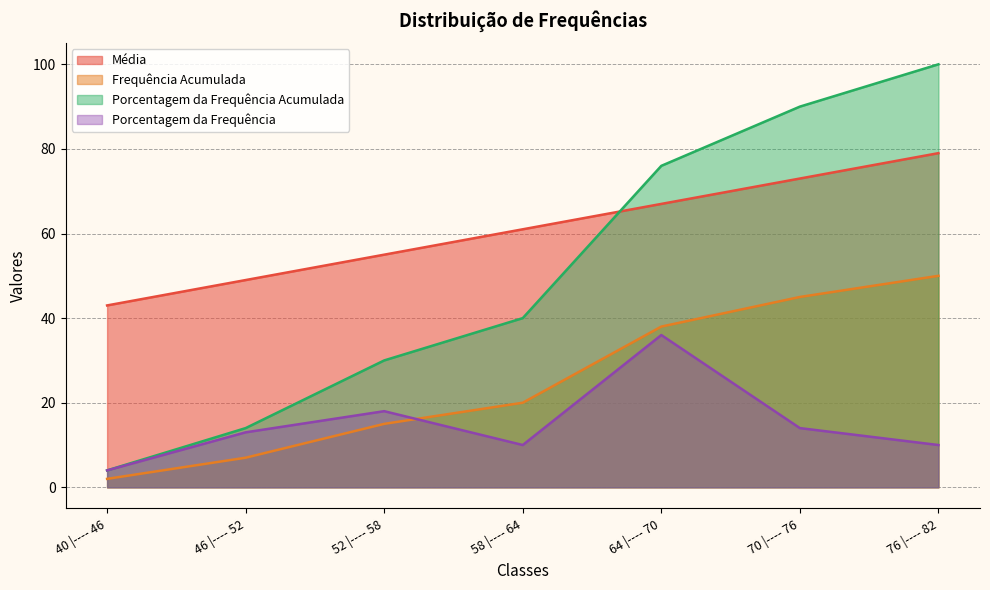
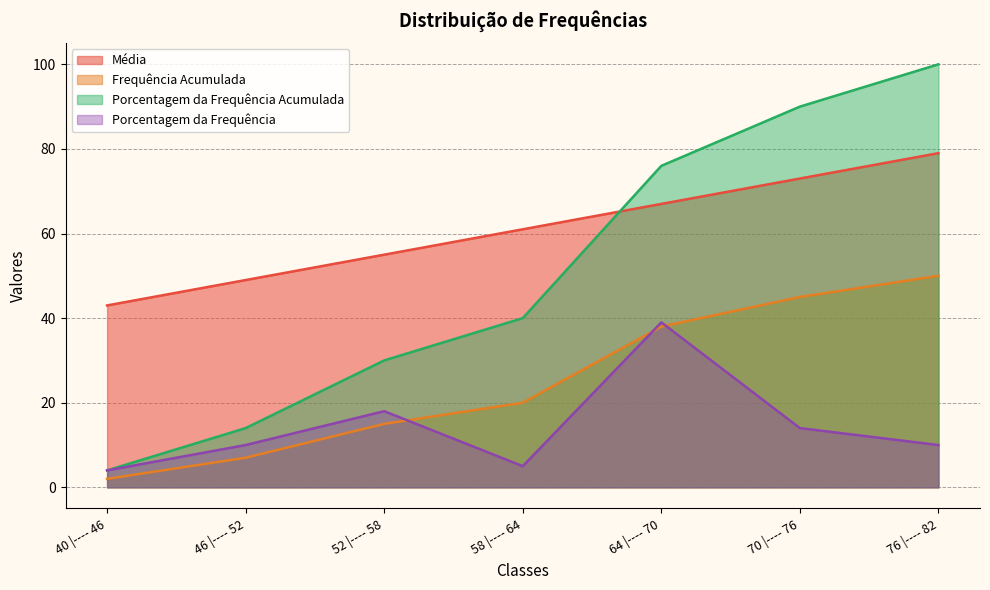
  {
    "Porcentagem da Frequência Acumulada": {
      "46 |---- 52": 14,
      "52 |---- 58": 30,
      "58 |---- 64": 40,
      "64 |---- 70": 76,
      "70 |---- 76": 90,
      "76 |---- 82": 100
    },
    "Porcentagem da Frequência": {
-     "46 |---- 52": 13,
+     "46 |---- 52": 10,
      "52 |---- 58": 18,
-     "58 |---- 64": 10,
-     "64 |---- 70": 36,
+     "58 |---- 64": 5,
+     "64 |---- 70": 39,
      "70 |---- 76": 14,
      "76 |---- 82": 10
    }
  }
